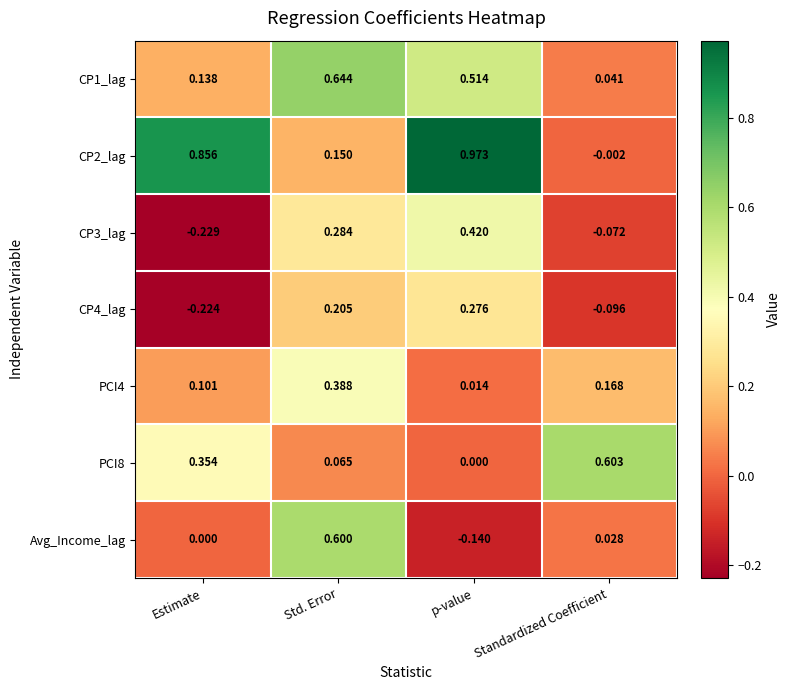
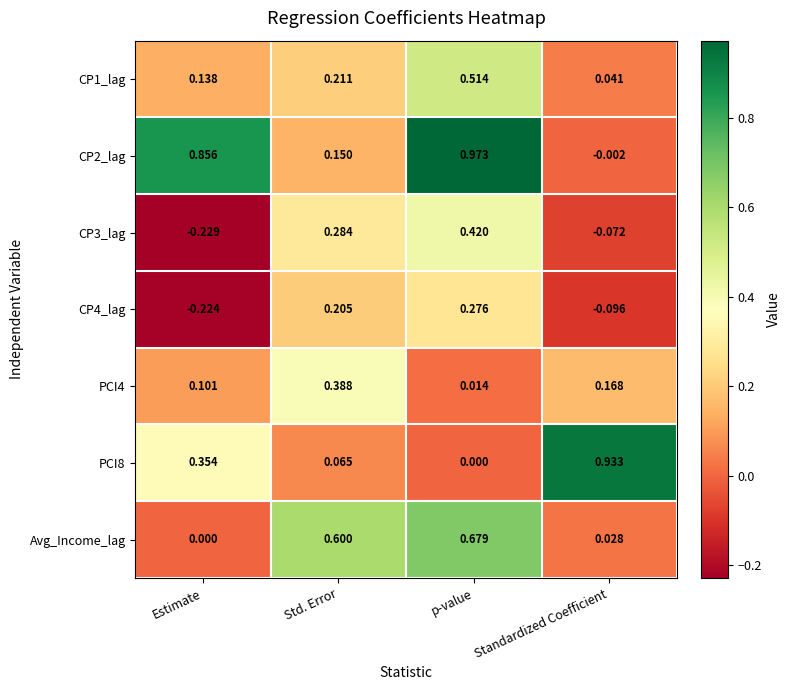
  {
    "CP1_lag": {
      "Estimate": 0.138,
-     "Std. Error": 0.644,
+     "Std. Error": 0.211,
      "p-value": 0.514,
      "Standardized Coefficient": 0.041
    },
    "CP2_lag": {
      "Estimate": 0.856,
      "Std. Error": 0.150,
      "p-value": 0.973,
      "Standardized Coefficient": -0.002
    },
    "CP3_lag": {
      "Estimate": -0.229,
      "Std. Error": 0.284,
      "p-value": 0.420,
      "Standardized Coefficient": -0.072
    },
    "CP4_lag": {
      "Estimate": -0.224,
      "Std. Error": 0.205,
      "p-value": 0.276,
      "Standardized Coefficient": -0.096
    },
    "PCI4": {
      "Estimate": 0.101,
      "Std. Error": 0.388,
      "p-value": 0.014,
      "Standardized Coefficient": 0.168
    },
    "PCI8": {
      "Estimate": 0.354,
      "Std. Error": 0.065,
      "p-value": 0.000,
-     "Standardized Coefficient": 0.603
+     "Standardized Coefficient": 0.933
    },
    "Avg_Income_lag": {
      "Estimate": 0.000,
      "Std. Error": 0.600,
-     "p-value": -0.140,
+     "p-value": 0.679,
      "Standardized Coefficient": 0.028
    }
  }
